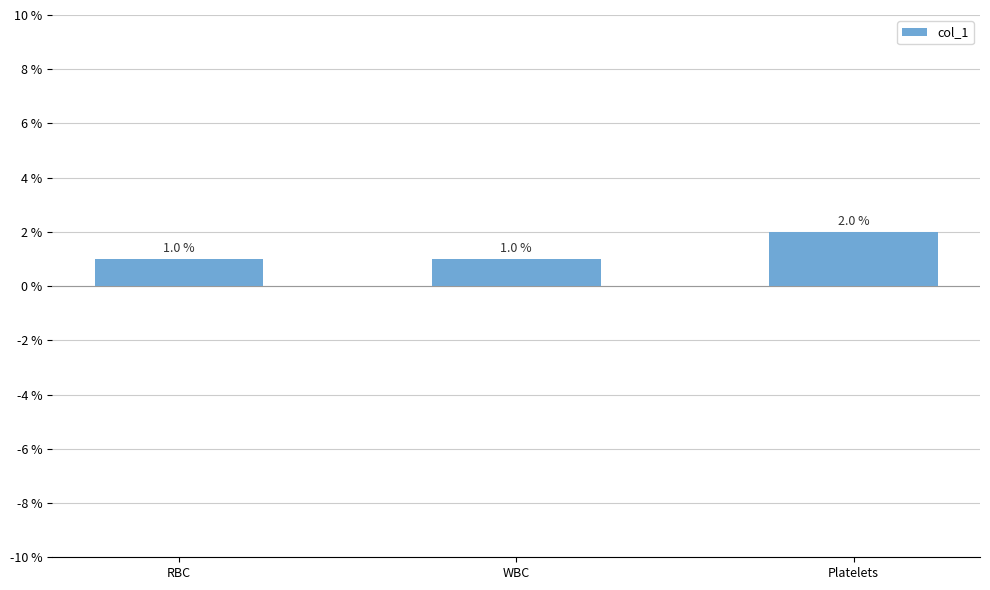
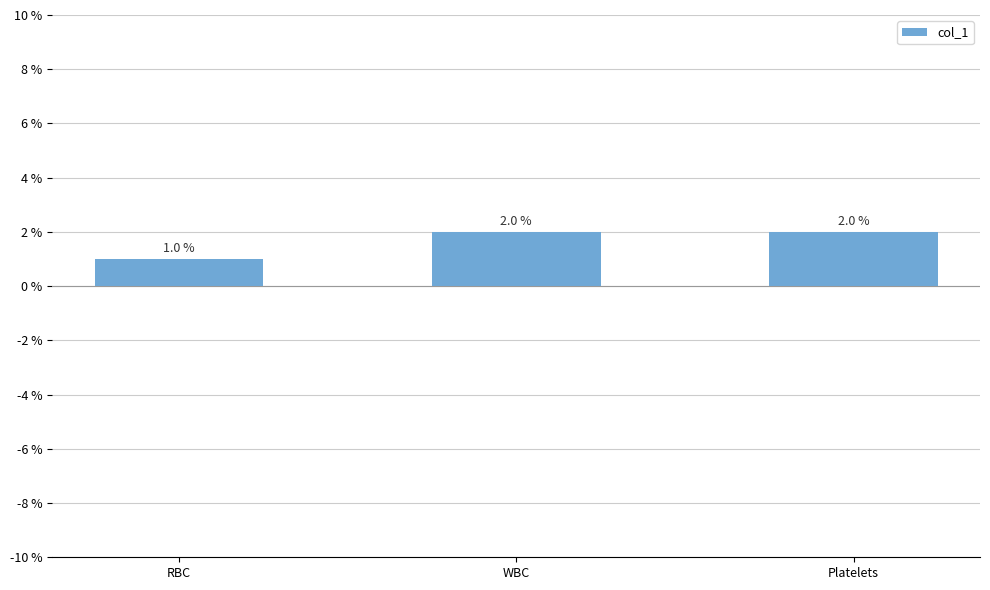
  {
    "RBC": "1.0 %",
-   "WBC": "1.0 %",
+   "WBC": "2.0 %",
    "Platelets": "2.0 %"
  }
